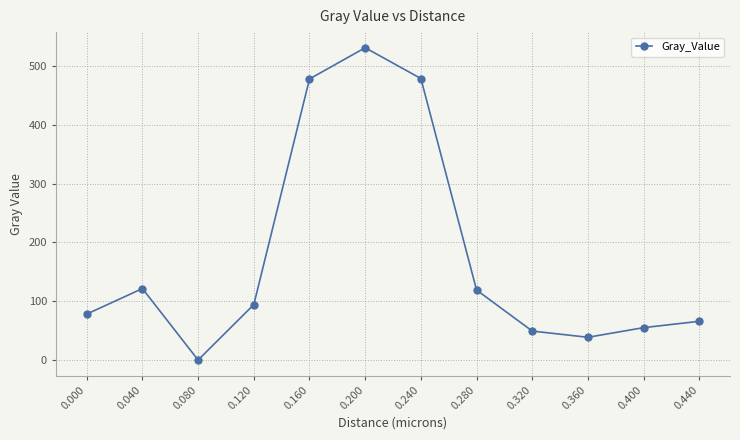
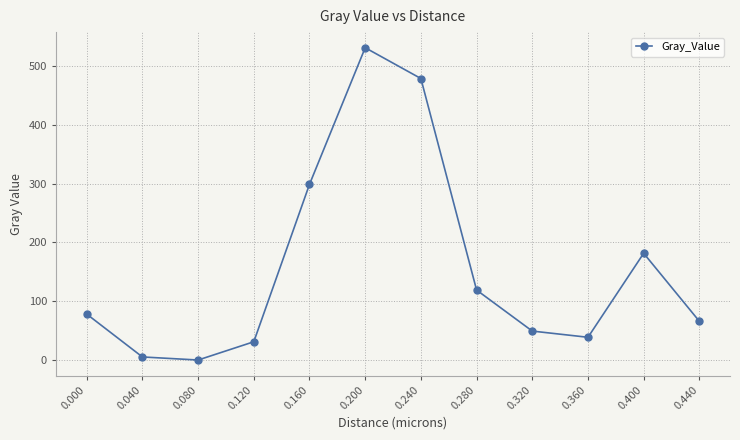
  {
    "0.000": 80,
-   "0.040": 120,
+   "0.040": 10,
    "0.080": 0,
-   "0.120": 90,
-   "0.160": 480,
+   "0.120": 30,
+   "0.160": 300,
    "0.200": 530,
    "0.240": 480,
    "0.280": 120,
    "0.320": 50,
    "0.360": 40,
-   "0.400": 60,
+   "0.400": 180,
    "0.440": 70
  }
